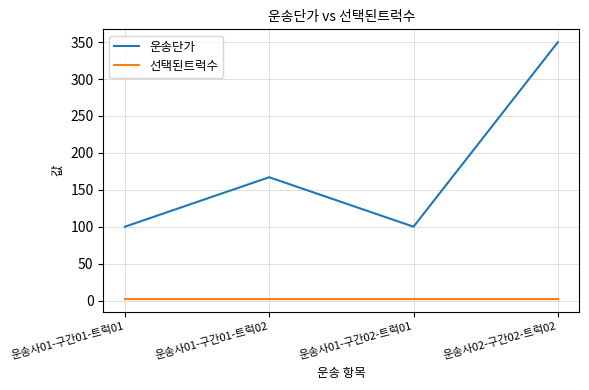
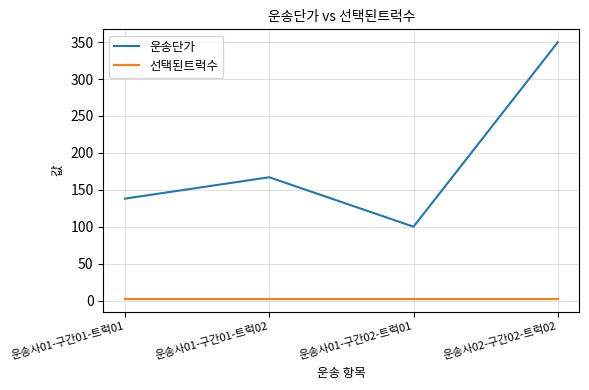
  {
    "운송단가": {
-     "운송사01-구간01-트럭01": 100,
+     "운송사01-구간01-트럭01": 140,
      "운송사01-구간01-트럭02": 170,
      "운송사01-구간02-트럭01": 100,
      "운송사02-구간02-트럭02": 350
    },
    "선택된트럭수": {
      "운송사01-구간01-트럭01": 0,
      "운송사01-구간01-트럭02": 0,
      "운송사01-구간02-트럭01": 0,
      "운송사02-구간02-트럭02": 0
    }
  }
